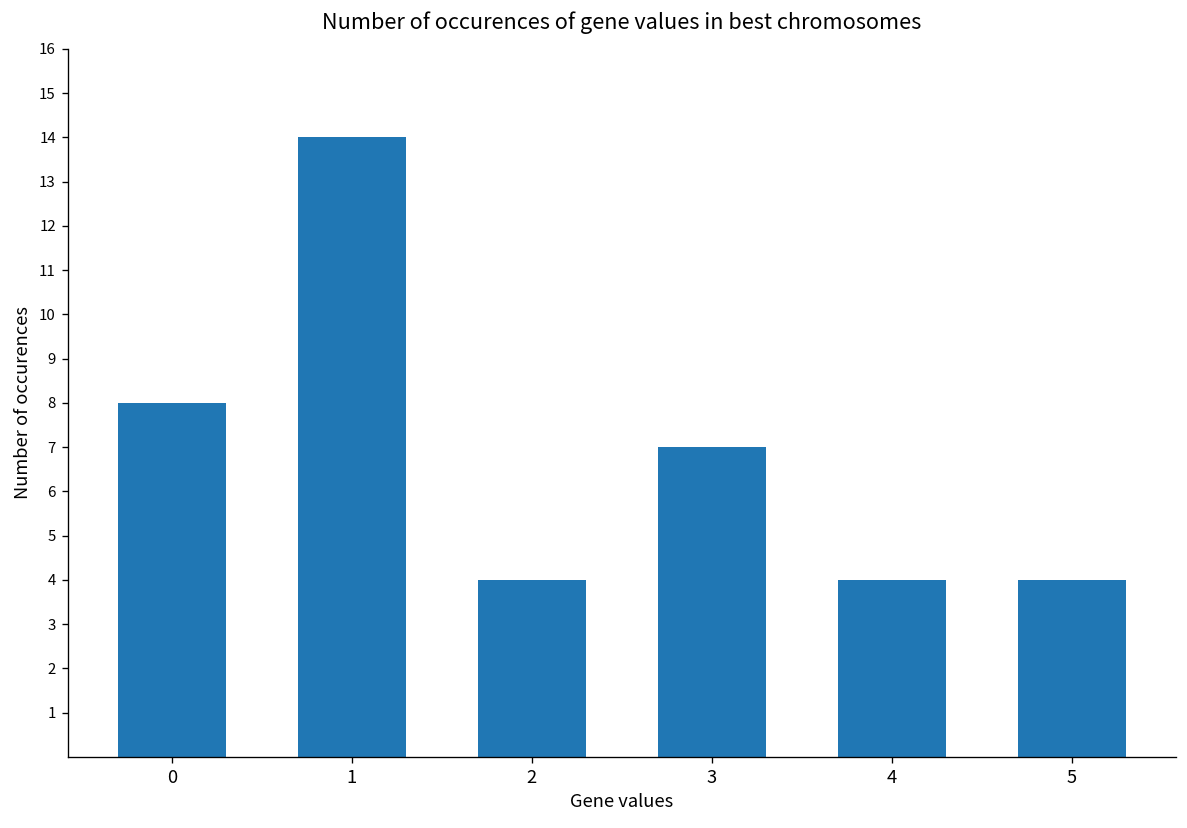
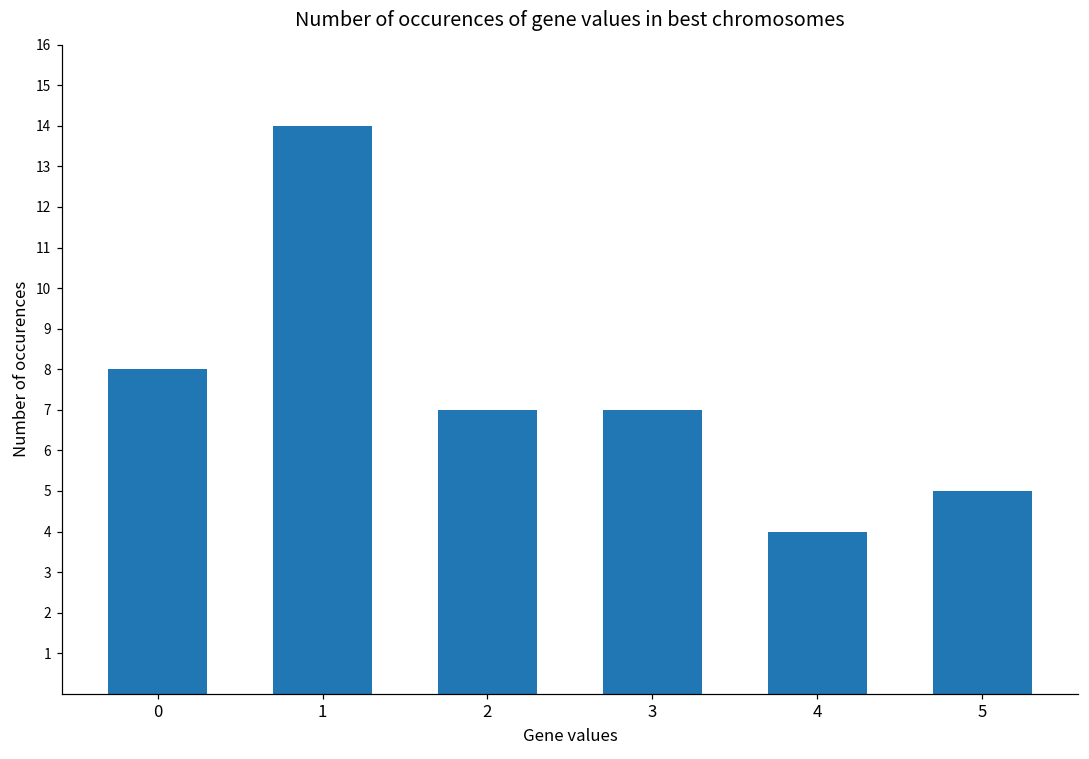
  {
    "0": 8,
    "1": 14,
-   "2": 4,
+   "2": 7,
    "3": 7,
    "4": 4,
-   "5": 4
+   "5": 5
  }
